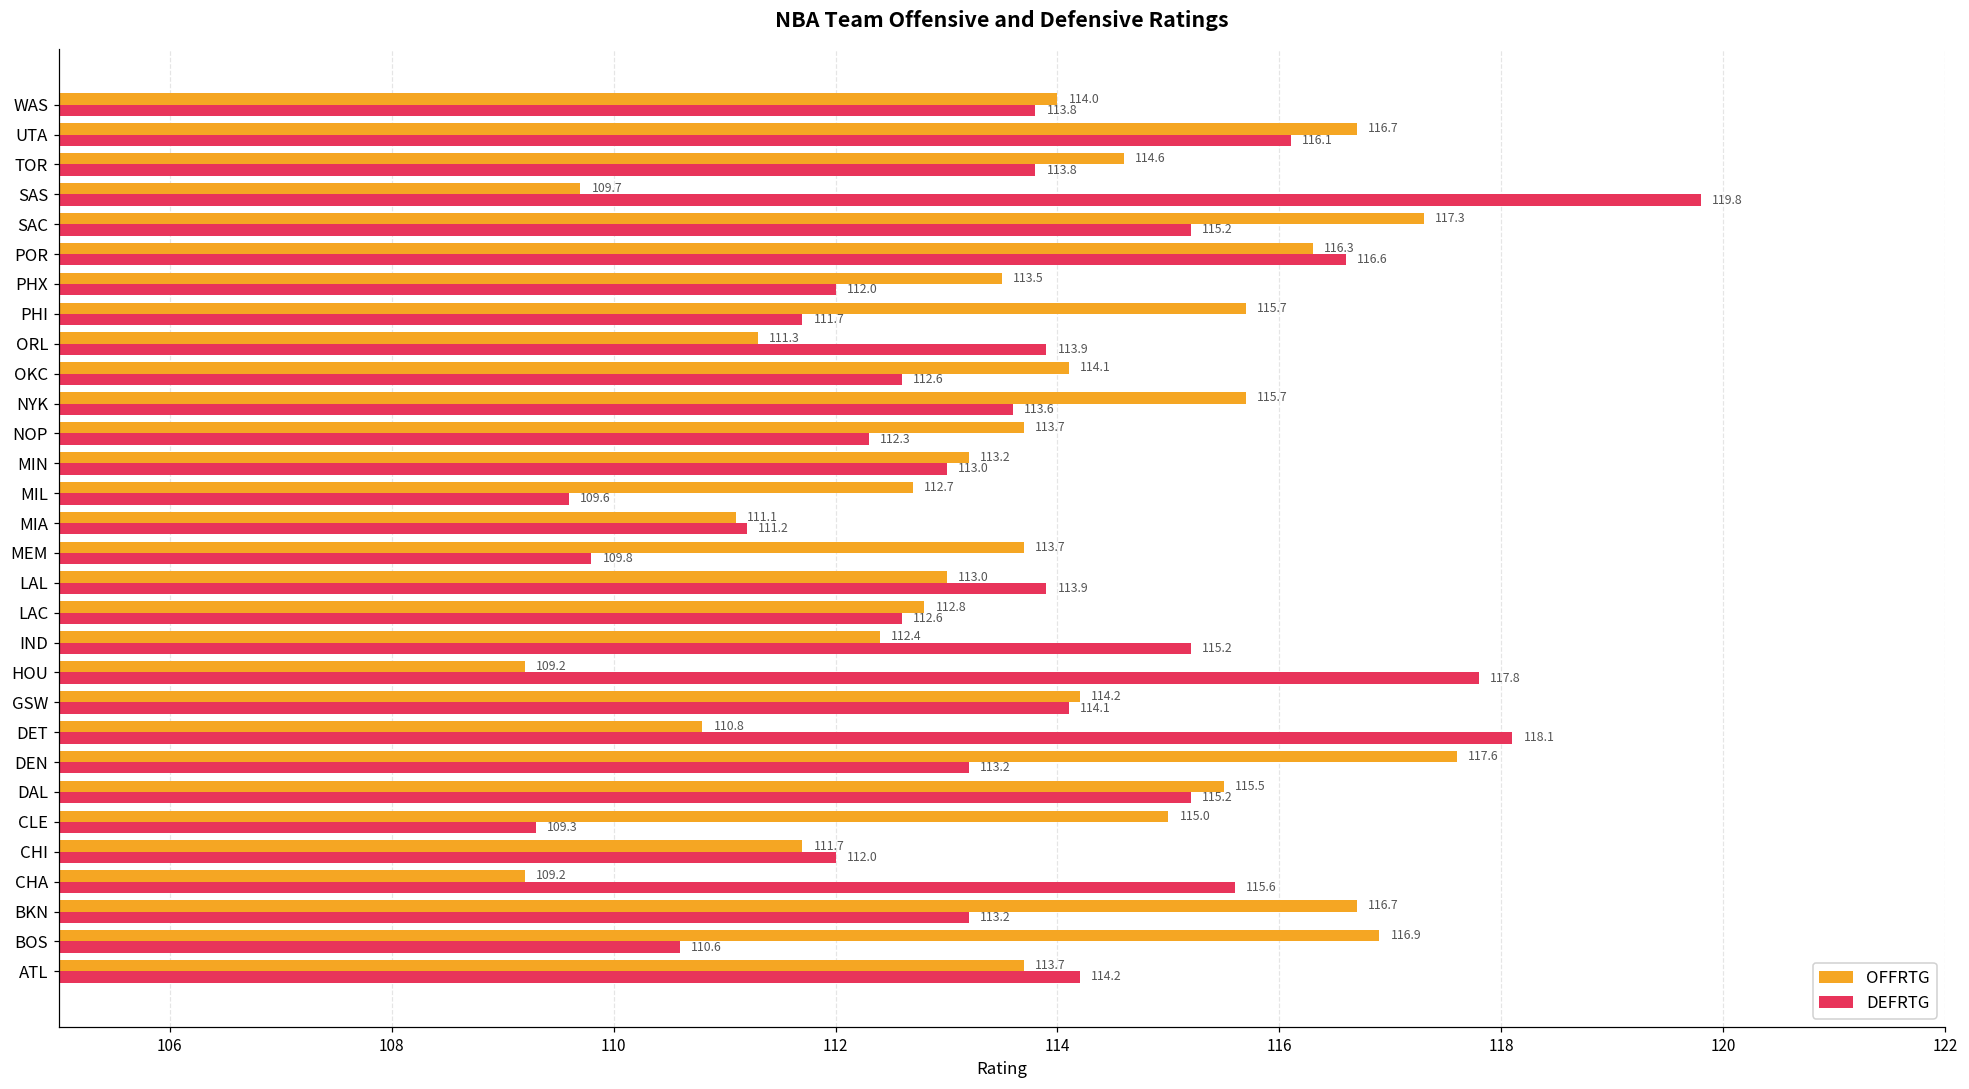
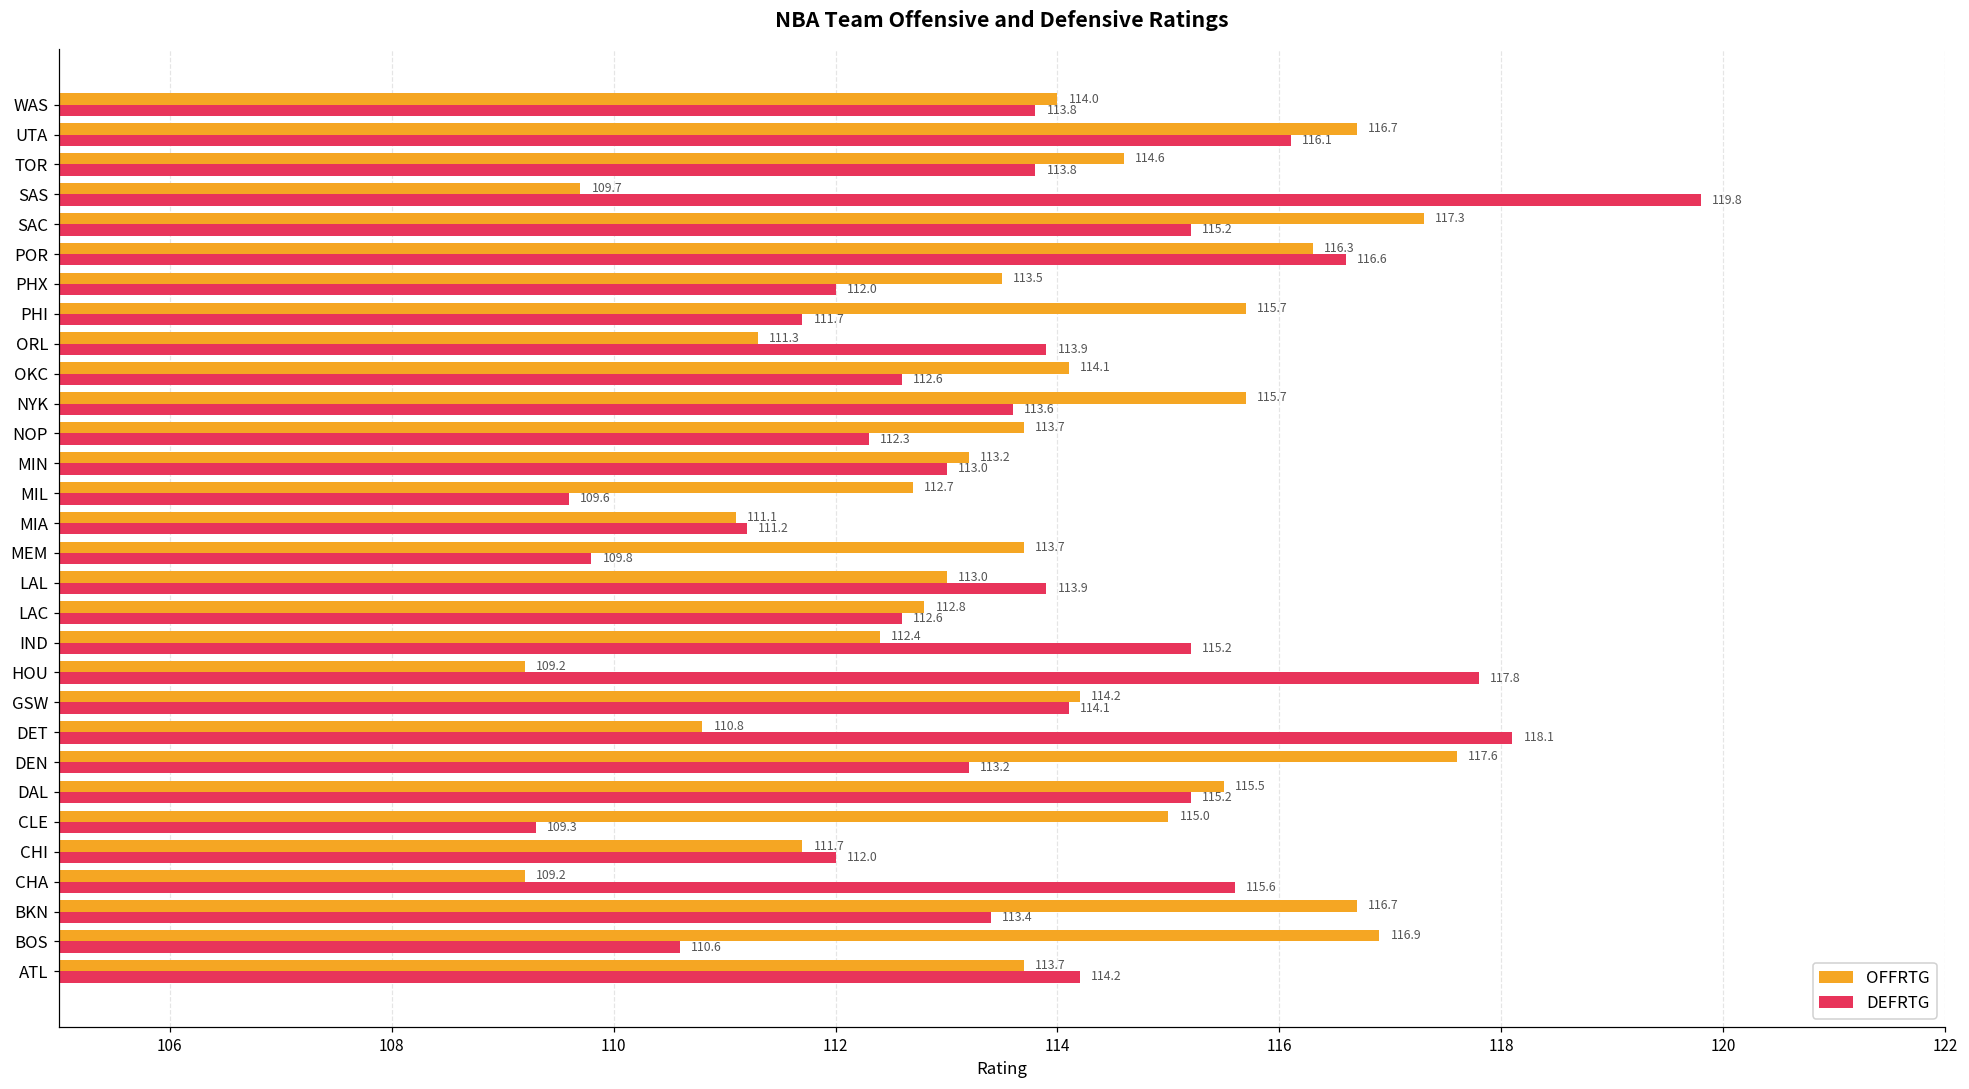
  {
    "OFFRTG": {
      "WAS": 114.0,
      "UTA": 116.7,
      "TOR": 114.6,
      "SAS": 109.7,
      "SAC": 117.3,
      "POR": 116.3,
      "PHX": 113.5,
      "PHI": 115.7,
      "ORL": 111.3,
      "OKC": 114.1,
      "NYK": 115.7,
      "NOP": 113.7,
      "MIN": 113.2,
      "MIL": 112.7,
      "MIA": 111.1,
      "MEM": 113.7,
      "LAL": 113.0,
      "LAC": 112.8,
      "IND": 112.4,
      "HOU": 109.2,
      "GSW": 114.2,
      "DET": 110.8,
      "DEN": 117.6,
      "DAL": 115.5,
      "CLE": 115.0,
      "CHI": 111.7,
      "CHA": 109.2,
      "BKN": 116.7,
      "BOS": 116.9,
      "ATL": 113.7
    },
    "DEFRTG": {
      "WAS": 113.8,
      "UTA": 116.1,
      "TOR": 113.8,
      "SAS": 119.8,
      "SAC": 115.2,
      "POR": 116.6,
      "PHX": 112.0,
      "PHI": 111.7,
      "ORL": 113.9,
      "OKC": 112.6,
      "NYK": 113.6,
      "NOP": 112.3,
      "MIN": 113.0,
      "MIL": 109.6,
      "MIA": 111.2,
      "MEM": 109.8,
      "LAL": 113.9,
      "LAC": 112.6,
      "IND": 115.2,
      "HOU": 117.8,
      "GSW": 114.1,
      "DET": 118.1,
      "DEN": 113.2,
      "DAL": 115.2,
      "CLE": 109.3,
      "CHI": 112.0,
      "CHA": 115.6,
-     "BKN": 113.2,
+     "BKN": 113.4,
      "BOS": 110.6,
      "ATL": 114.2
    }
  }
